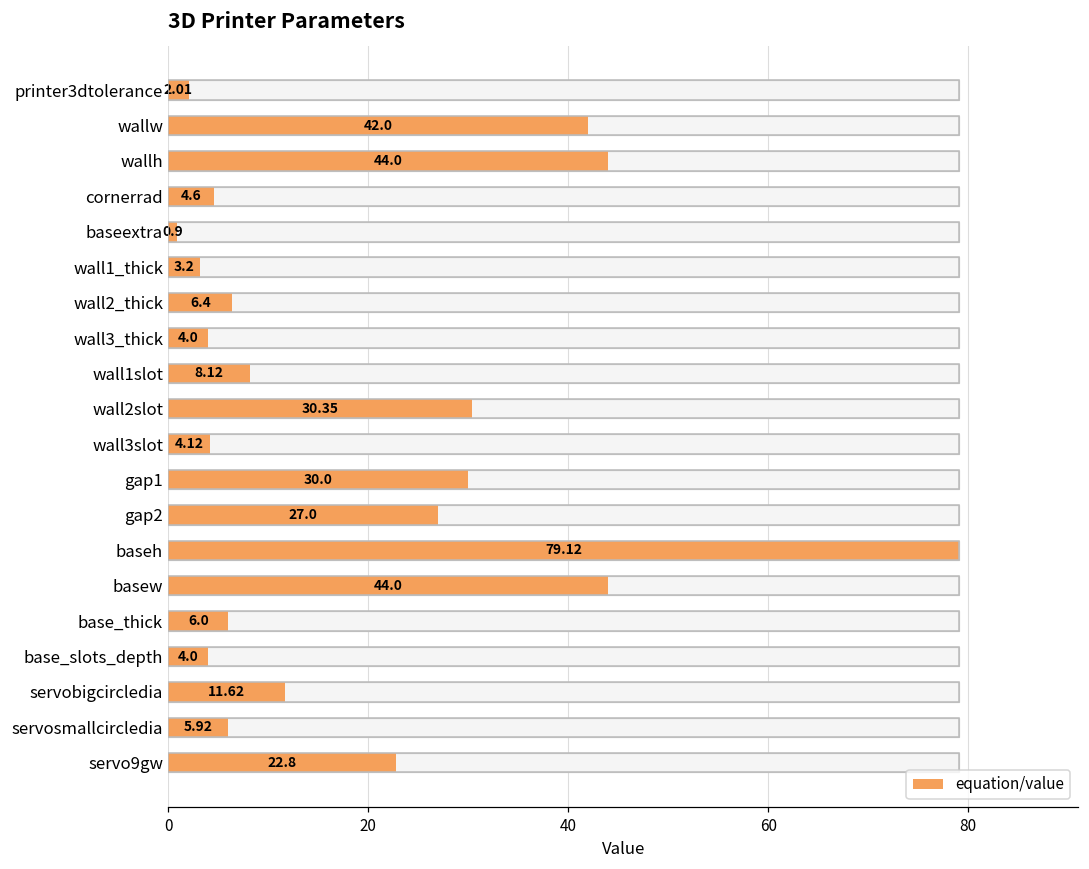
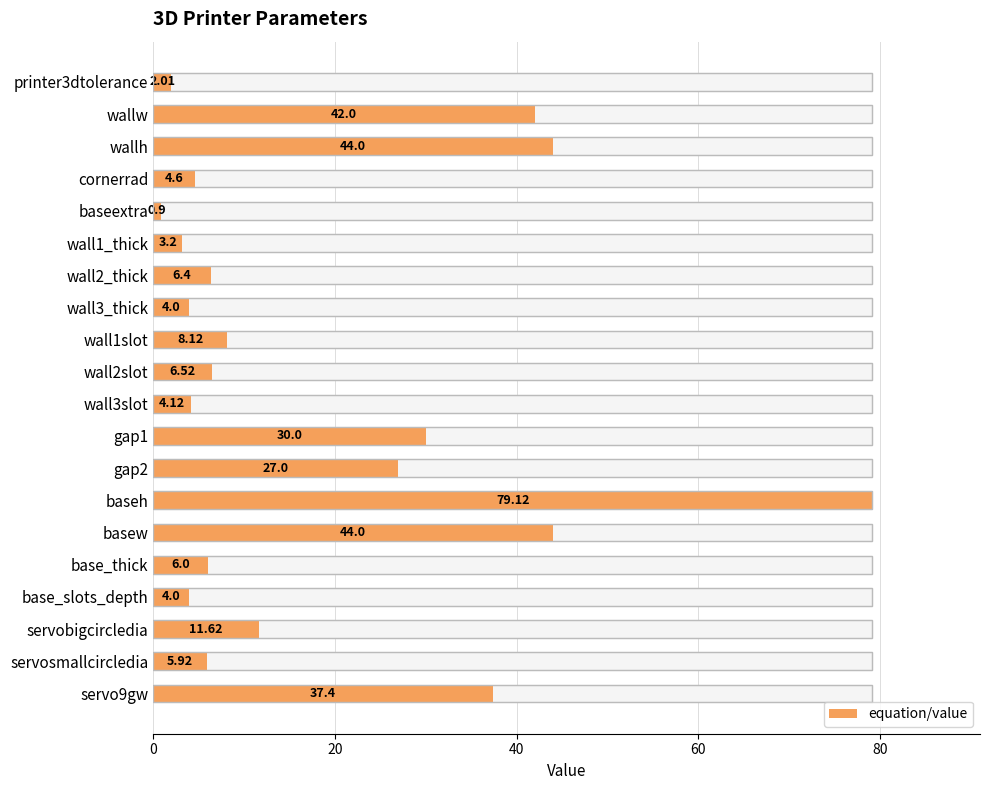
  {
    "equation/value": {
-     "wall2slot": 30.35,
+     "wall2slot": 6.52,
      "baseh": 79.12,
-     "servo9gw": 22.8
+     "servo9gw": 37.4
    }
  }
